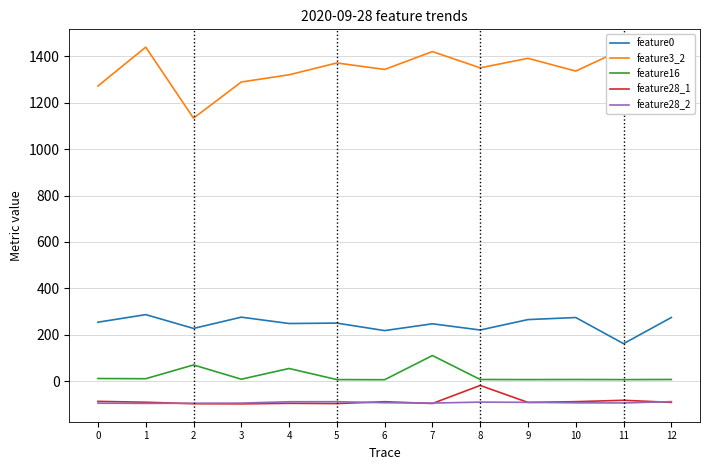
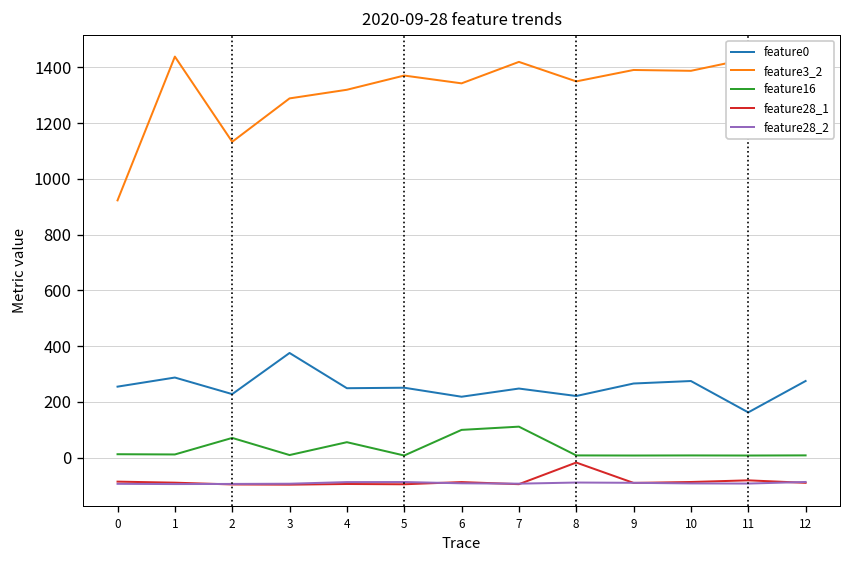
  {
    "feature0": {
      "0": 250,
      "1": 290,
      "2": 230,
-     "3": 280,
+     "3": 380,
      "4": 250,
      "5": 250,
      "6": 220,
      "7": 250,
      "8": 220,
      "9": 270,
      "10": 270,
      "11": 160,
      "12": 270
    },
    "feature3_2": {
-     "0": 1270,
+     "0": 920,
      "1": 1440,
      "2": 1130,
      "3": 1290,
      "4": 1320,
      "5": 1370,
      "6": 1340,
      "7": 1420,
      "8": 1350,
      "9": 1390,
-     "10": 1340
+     "10": 1390
    },
    "feature16": {
      "0": 10,
      "1": 10,
      "2": 70,
      "3": 10,
      "4": 60,
      "5": 10,
-     "6": 10,
+     "6": 100,
      "7": 110,
      "8": 10,
      "9": 10,
      "10": 10,
      "11": 10,
      "12": 10
    },
    "feature28_1": {
      "8": -20,
      "11": -80
    },
    "feature28_2": {
      "8": -90,
      "11": -90
    }
  }
